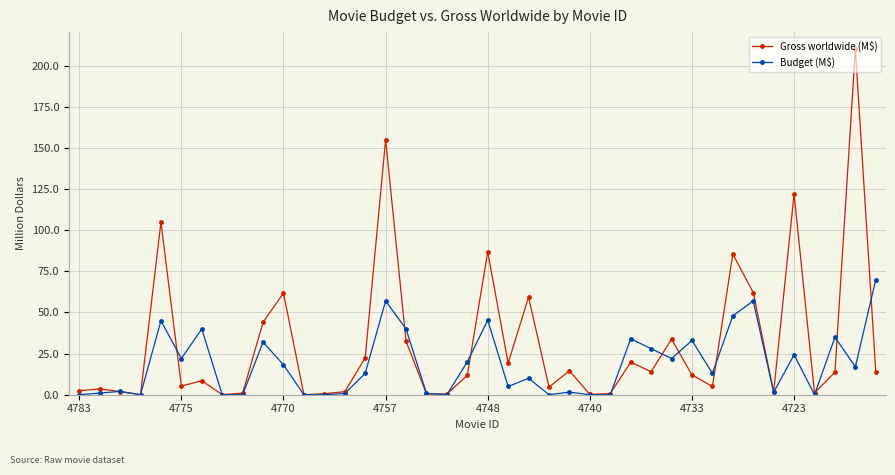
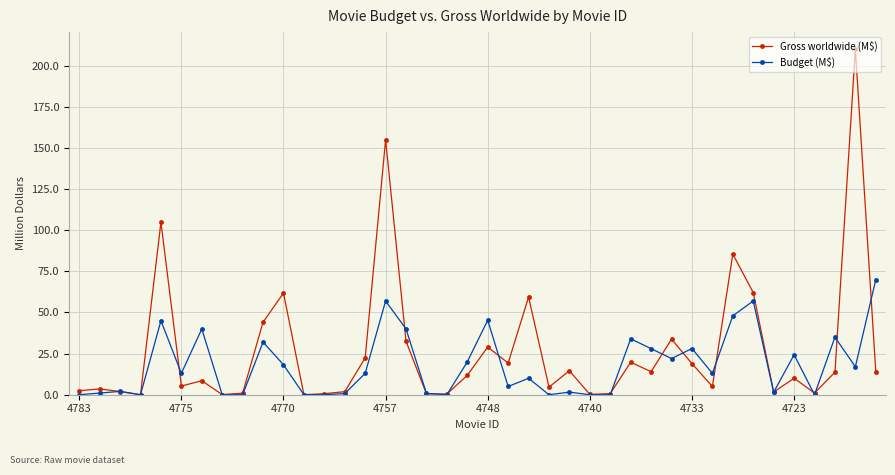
  {
    "Gross worldwide (M$)": {
      "4783": 2,
      "4775": 5,
      "4770": 62,
      "4757": 155,
-     "4748": 87,
-     "4733": 12,
-     "4723": 122
+     "4748": 29,
+     "4733": 19,
+     "4723": 10
    },
    "Budget (M$)": {
      "4783": 0,
-     "4775": 22,
+     "4775": 13,
      "4770": 18,
      "4757": 57,
      "4748": 45,
-     "4733": 33,
+     "4733": 28,
      "4723": 24
    }
  }
